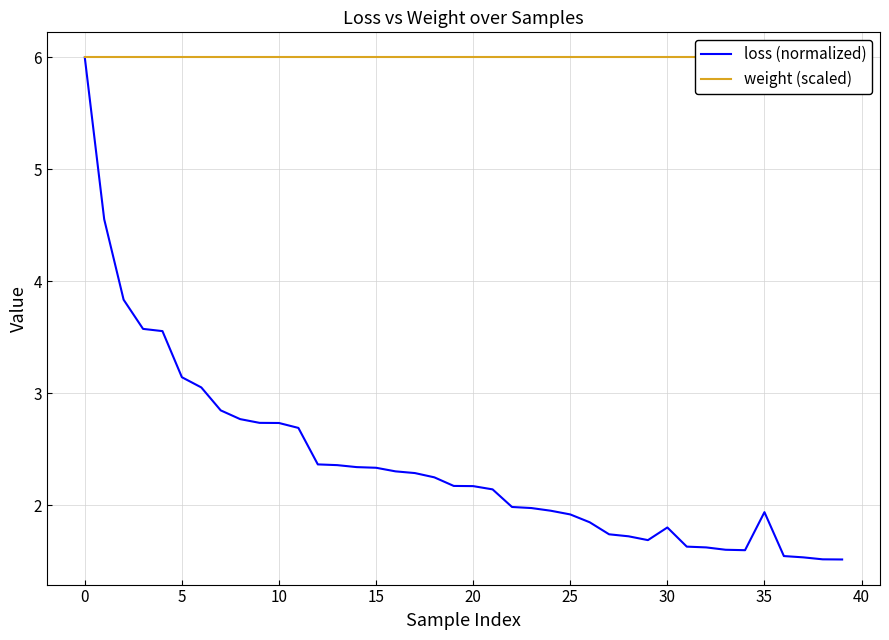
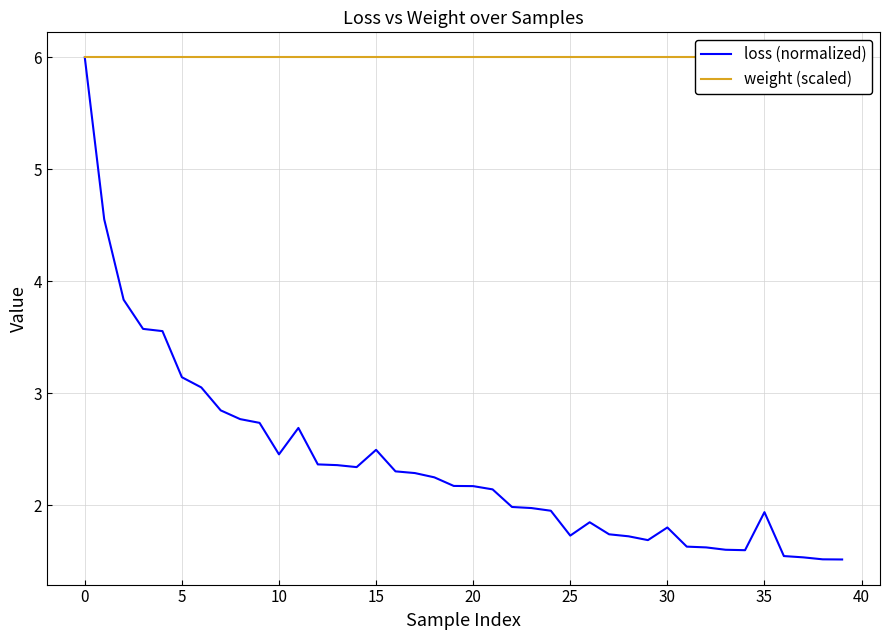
  {
    "loss (normalized)": {
      "5": 3.14,
-     "10": 2.73,
-     "15": 2.33,
+     "10": 2.45,
+     "15": 2.49,
      "20": 2.17,
-     "25": 1.92,
+     "25": 1.73,
      "30": 1.80,
      "35": 1.94
    },
    "weight (scaled)": {
      "5": 6.00,
      "10": 6.00,
      "15": 6.00,
      "20": 6.00,
      "25": 6.00,
      "30": 6.00
    }
  }
